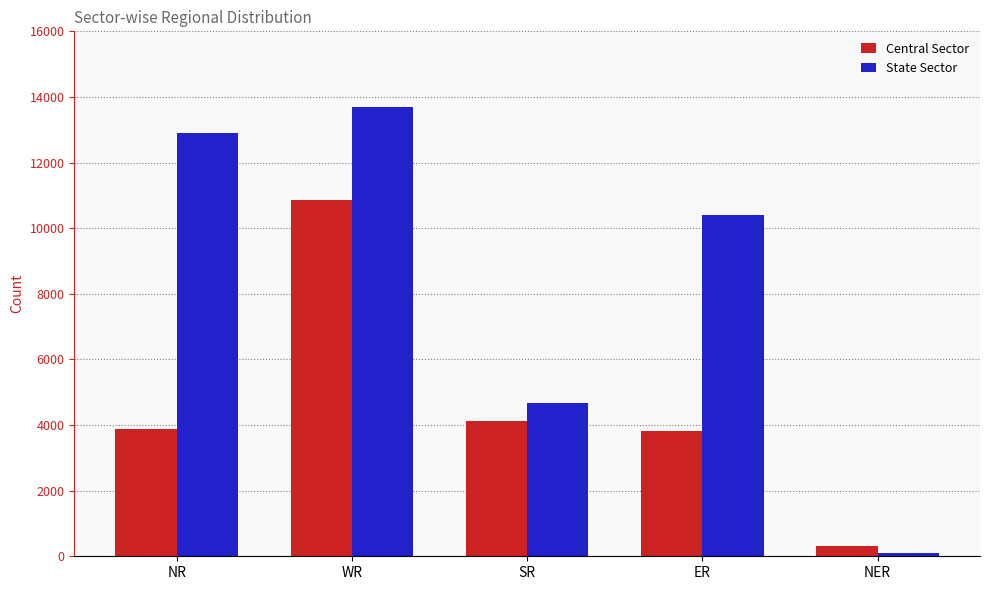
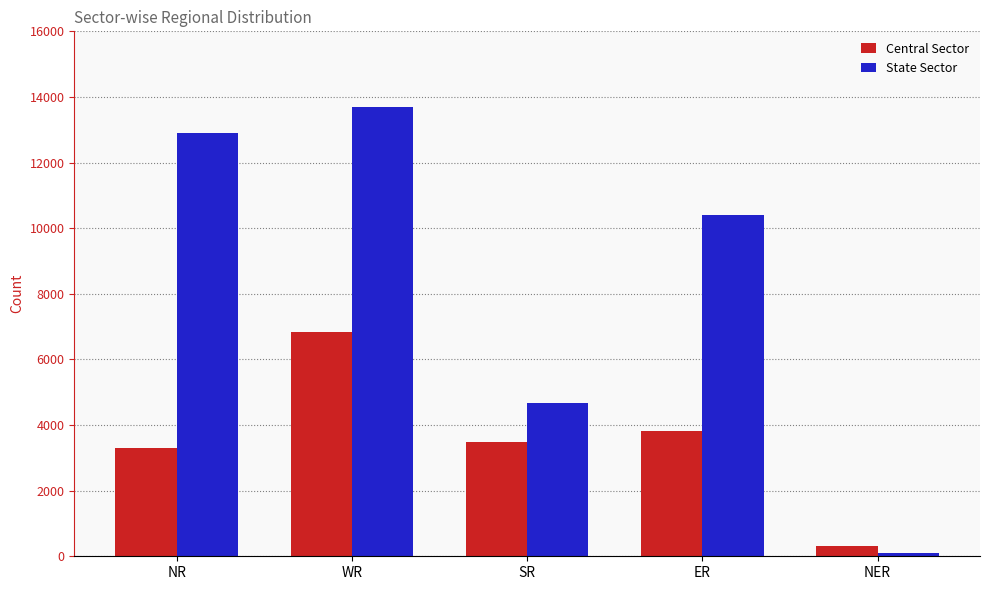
  {
    "Central Sector": {
-     "NR": 3900,
-     "WR": 10900,
-     "SR": 4100,
+     "NR": 3300,
+     "WR": 6800,
+     "SR": 3500,
      "ER": 3800,
      "NER": 300
    },
    "State Sector": {
      "NR": 12900,
      "WR": 13700,
      "SR": 4700,
      "ER": 10400,
      "NER": 100
    }
  }
